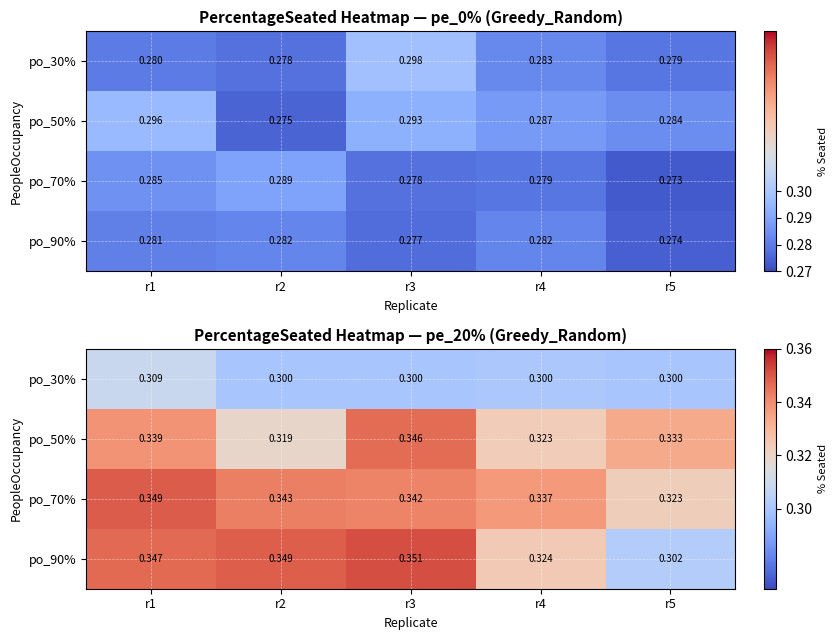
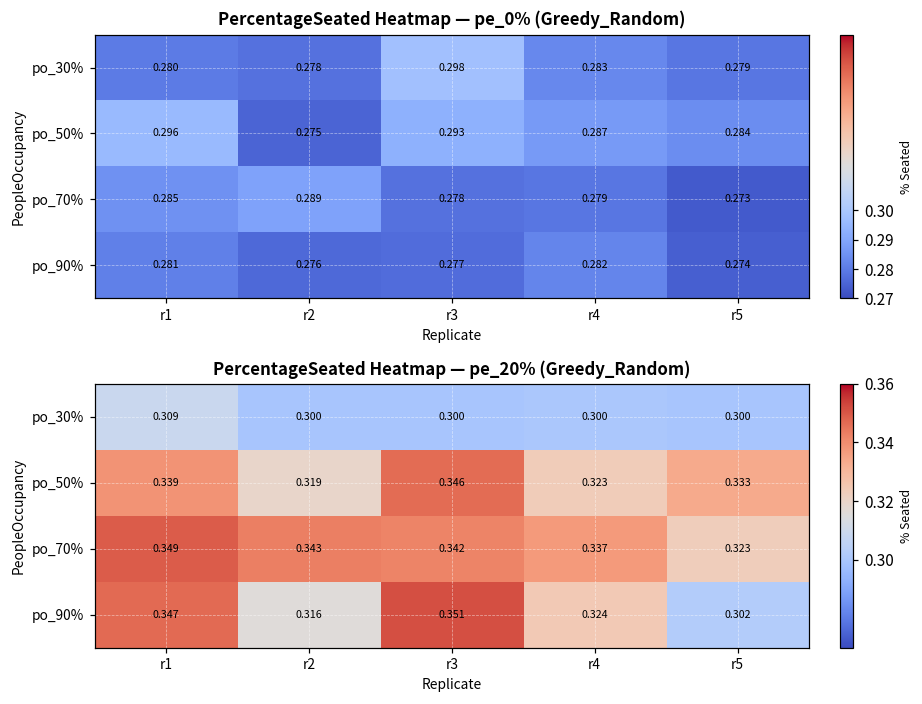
  {
    "PercentageSeated Heatmap — pe_0% (Greedy_Random)": {
      "po_30%": {
        "r1": 0.280,
        "r2": 0.278,
        "r3": 0.298,
        "r4": 0.283,
        "r5": 0.279
      },
      "po_50%": {
        "r1": 0.296,
        "r2": 0.275,
        "r3": 0.293,
        "r4": 0.287,
        "r5": 0.284
      },
      "po_70%": {
        "r1": 0.285,
        "r2": 0.289,
        "r3": 0.278,
        "r4": 0.279,
        "r5": 0.273
      },
      "po_90%": {
        "r1": 0.281,
-       "r2": 0.282,
+       "r2": 0.276,
        "r3": 0.277,
        "r4": 0.282,
        "r5": 0.274
      }
    },
    "PercentageSeated Heatmap — pe_20% (Greedy_Random)": {
      "po_30%": {
        "r1": 0.309,
        "r2": 0.300,
        "r3": 0.300,
        "r4": 0.300,
        "r5": 0.300
      },
      "po_50%": {
        "r1": 0.339,
        "r2": 0.319,
        "r3": 0.346,
        "r4": 0.323,
        "r5": 0.333
      },
      "po_70%": {
        "r1": 0.349,
        "r2": 0.343,
        "r3": 0.342,
        "r4": 0.337,
        "r5": 0.323
      },
      "po_90%": {
        "r1": 0.347,
-       "r2": 0.349,
+       "r2": 0.316,
        "r3": 0.351,
        "r4": 0.324,
        "r5": 0.302
      }
    }
  }
